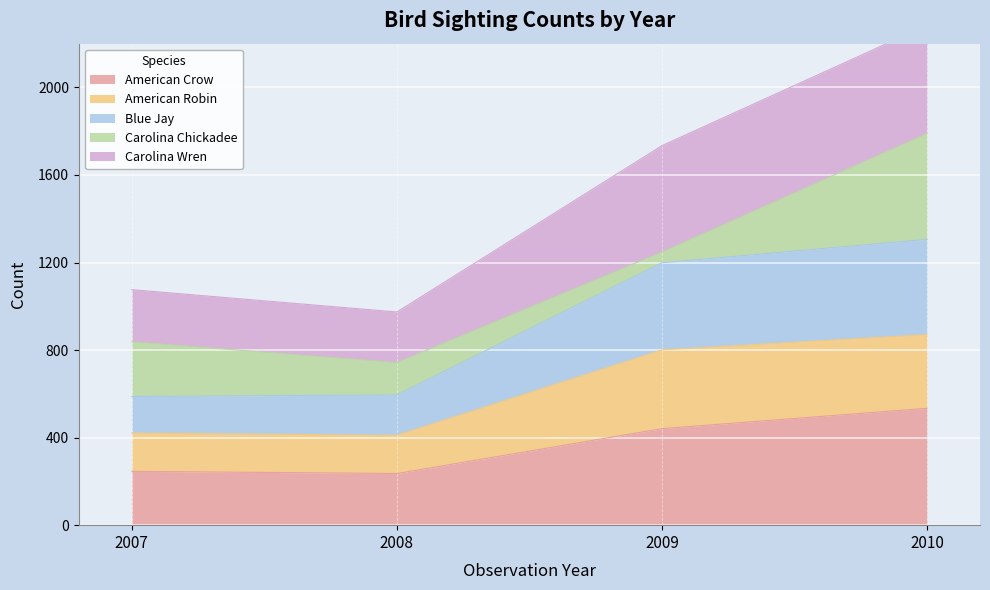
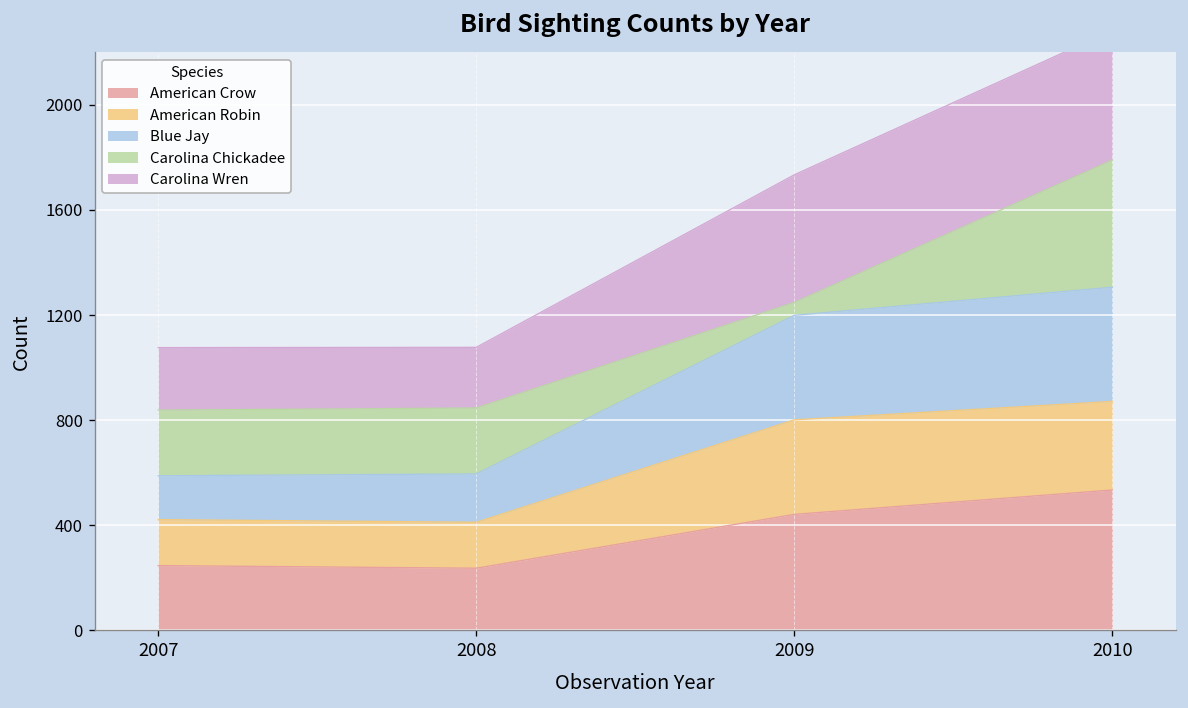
  {
    "Carolina Chickadee": {
      "2007": 250,
-     "2008": 150,
+     "2008": 250,
      "2009": 50,
      "2010": 480
    }
  }
